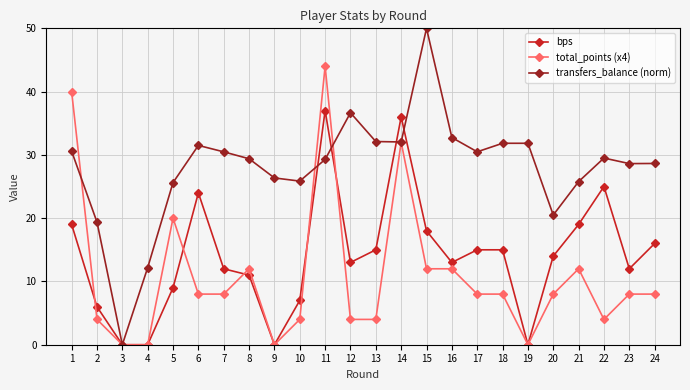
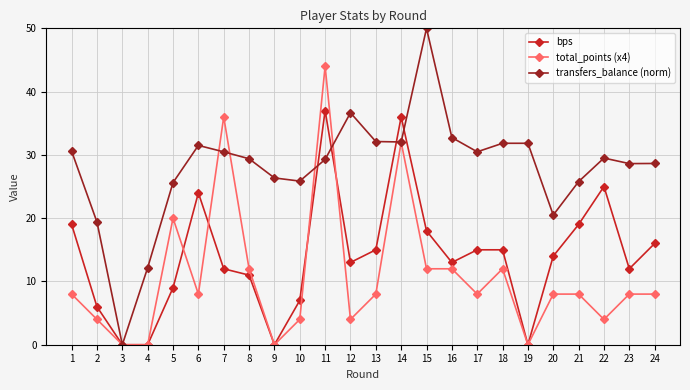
  {
    "total_points (x4)": {
-     "1": 40,
+     "1": 8,
      "2": 4,
      "5": 20,
      "6": 8,
-     "7": 8,
+     "7": 36,
      "8": 12,
      "10": 4,
      "11": 44,
      "12": 4,
-     "13": 4,
+     "13": 8,
      "15": 12,
      "16": 12,
      "17": 8,
-     "18": 8,
+     "18": 12,
      "20": 8,
-     "21": 12,
+     "21": 8,
      "22": 4,
      "23": 8,
      "24": 8
    }
  }
